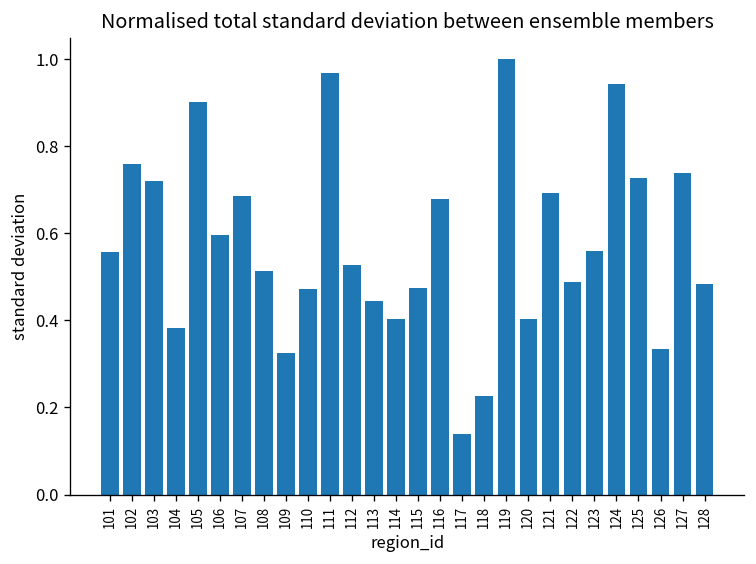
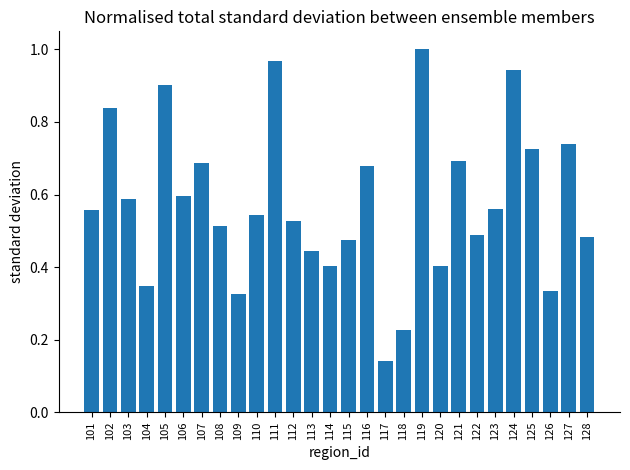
  {
    "101": 0.56,
-   "102": 0.76,
-   "103": 0.72,
-   "104": 0.38,
+   "102": 0.84,
+   "103": 0.59,
+   "104": 0.35,
    "105": 0.90,
    "106": 0.60,
    "107": 0.69,
    "108": 0.51,
    "109": 0.33,
-   "110": 0.47,
+   "110": 0.54,
    "111": 0.97,
    "112": 0.53,
    "113": 0.44,
    "114": 0.40,
    "115": 0.48,
    "116": 0.68,
    "117": 0.14,
    "118": 0.23,
    "119": 1.00,
    "120": 0.40,
    "121": 0.69,
    "122": 0.49,
    "123": 0.56,
    "124": 0.94,
    "125": 0.73,
    "126": 0.33,
    "127": 0.74,
    "128": 0.48
  }
